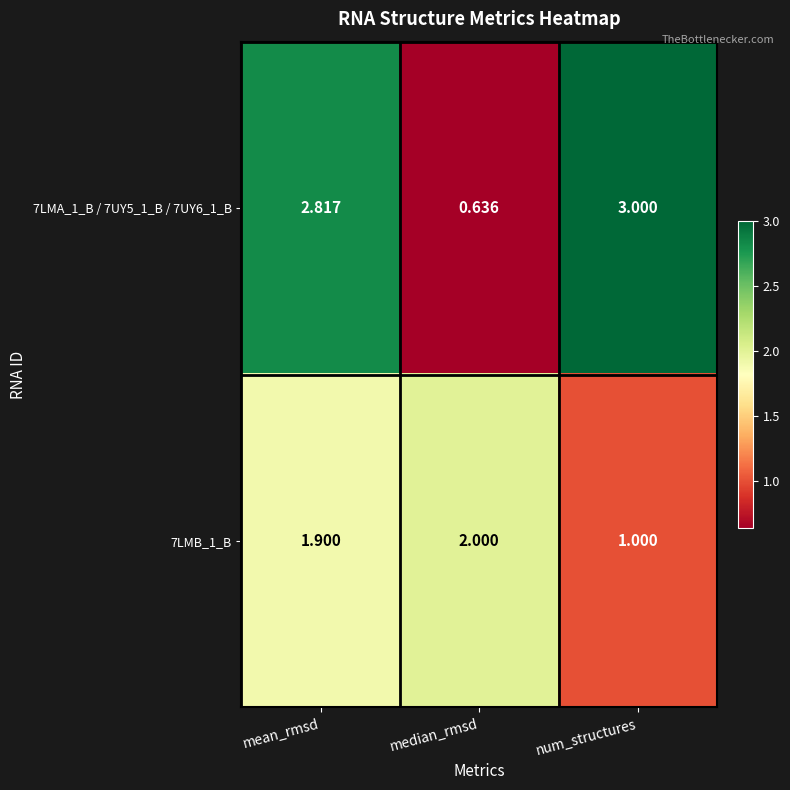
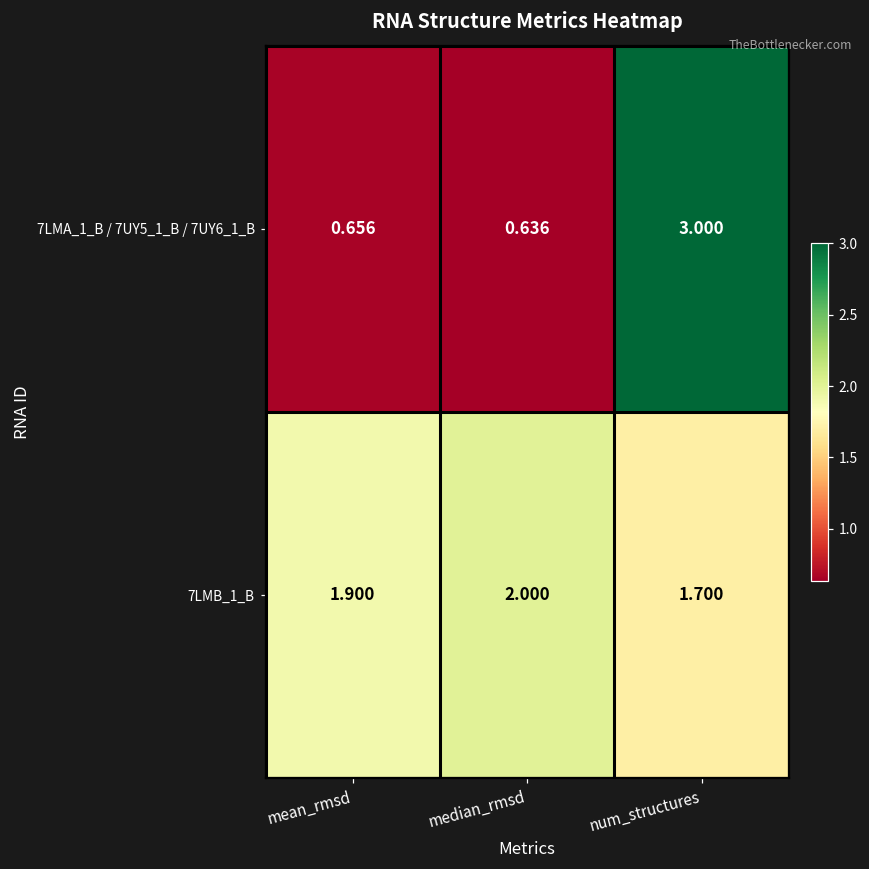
  {
    "7LMA_1_B / 7UY5_1_B / 7UY6_1_B": {
-     "mean_rmsd": 2.817,
+     "mean_rmsd": 0.656,
      "median_rmsd": 0.636,
      "num_structures": 3.000
    },
    "7LMB_1_B": {
      "mean_rmsd": 1.900,
      "median_rmsd": 2.000,
-     "num_structures": 1.000
+     "num_structures": 1.700
    }
  }
